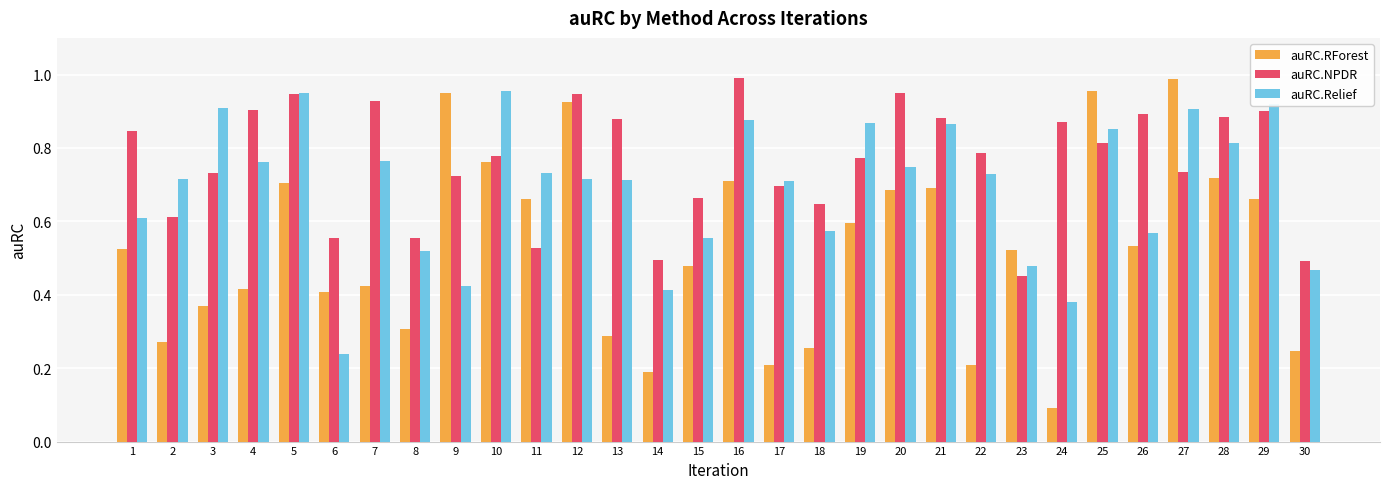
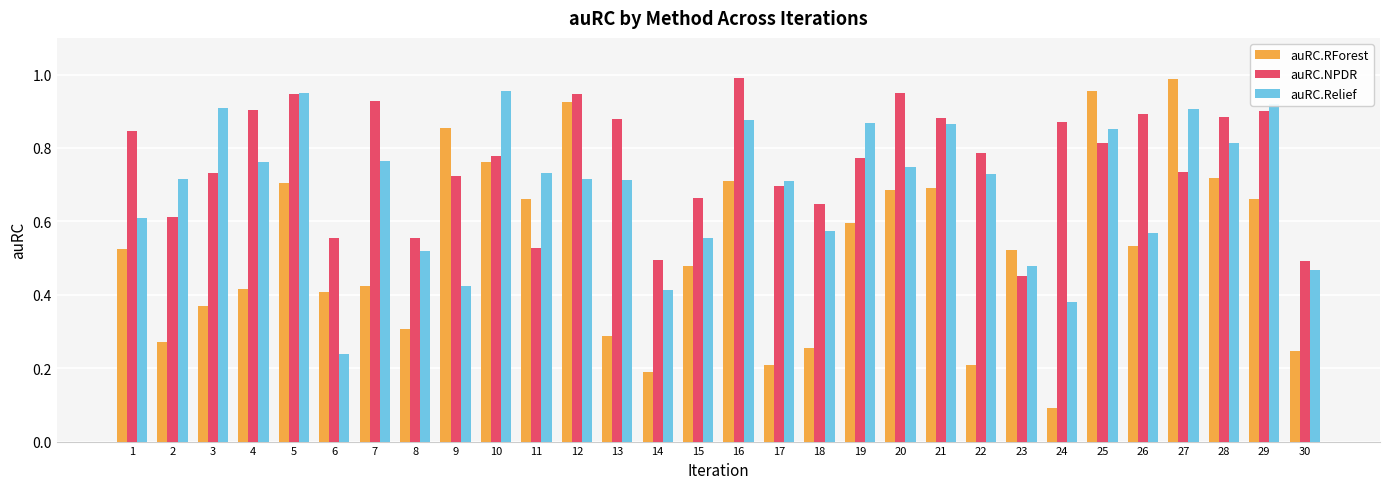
  {
    "auRC.RForest": {
      "1": 0.52,
      "2": 0.27,
      "3": 0.37,
      "4": 0.42,
      "5": 0.70,
      "6": 0.41,
      "7": 0.43,
      "8": 0.31,
-     "9": 0.95,
+     "9": 0.86,
      "10": 0.76,
      "11": 0.66,
      "12": 0.93,
      "13": 0.29,
      "14": 0.19,
      "15": 0.48,
      "16": 0.71,
      "17": 0.21,
      "18": 0.26,
      "19": 0.60,
      "20": 0.69,
      "21": 0.69,
      "22": 0.21,
      "23": 0.52,
      "24": 0.09,
      "25": 0.96,
      "26": 0.53,
      "27": 0.99,
      "28": 0.72,
      "29": 0.66,
      "30": 0.25
    },
    "auRC.NPDR": {
      "1": 0.85,
      "2": 0.61,
      "3": 0.73,
      "4": 0.90,
      "5": 0.95,
      "6": 0.55,
      "7": 0.93,
      "8": 0.55,
      "9": 0.72,
      "10": 0.78,
      "11": 0.53,
      "12": 0.95,
      "13": 0.88,
      "14": 0.50,
      "15": 0.66,
      "16": 0.99,
      "17": 0.70,
      "18": 0.65,
      "19": 0.77,
      "20": 0.95,
      "21": 0.88,
      "22": 0.79,
      "23": 0.45,
      "24": 0.87,
      "25": 0.81,
      "26": 0.89,
      "27": 0.74,
      "28": 0.89,
      "29": 0.90,
      "30": 0.49
    },
    "auRC.Relief": {
      "1": 0.61,
      "2": 0.72,
      "3": 0.91,
      "4": 0.76,
      "5": 0.95,
      "6": 0.24,
      "7": 0.77,
      "8": 0.52,
      "9": 0.43,
      "10": 0.96,
      "11": 0.73,
      "12": 0.72,
      "13": 0.71,
      "14": 0.41,
      "15": 0.55,
      "16": 0.88,
      "17": 0.71,
      "18": 0.57,
      "19": 0.87,
      "20": 0.75,
      "21": 0.87,
      "22": 0.73,
      "23": 0.48,
      "24": 0.38,
      "25": 0.85,
      "26": 0.57,
      "27": 0.91,
      "28": 0.81,
      "30": 0.47
    }
  }
